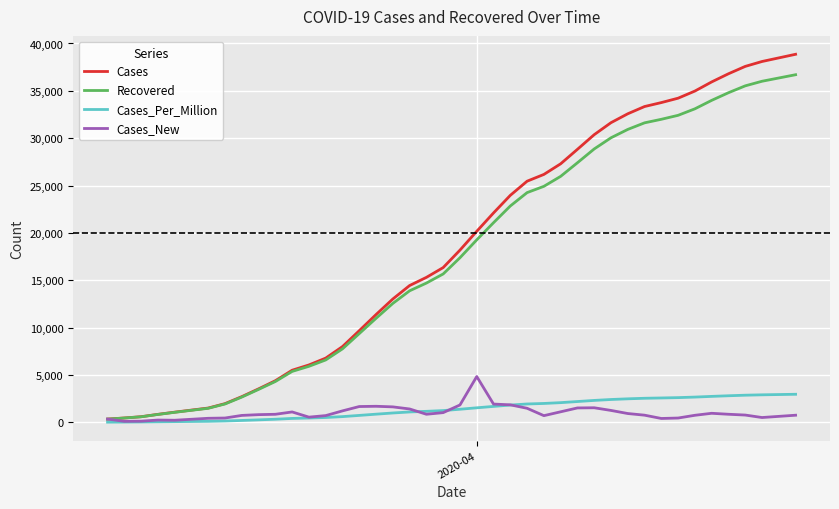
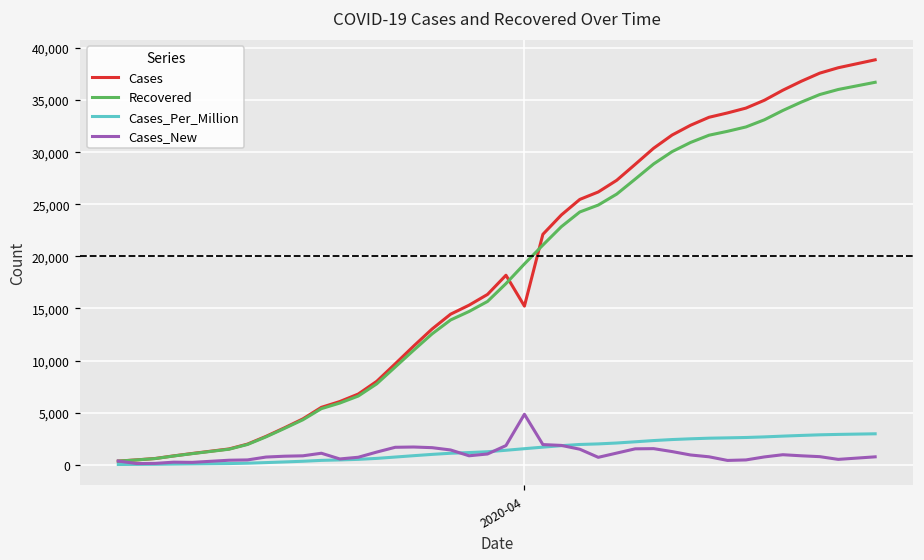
  {
    "Cases": {
-     "2020-04": "20,000"
+     "2020-04": "15,000"
    },
    "Recovered": {
      "2020-04": "19,000"
    },
    "Cases_Per_Million": {
      "2020-04": "2,000"
    },
    "Cases_New": {
      "2020-04": "5,000"
    }
  }
